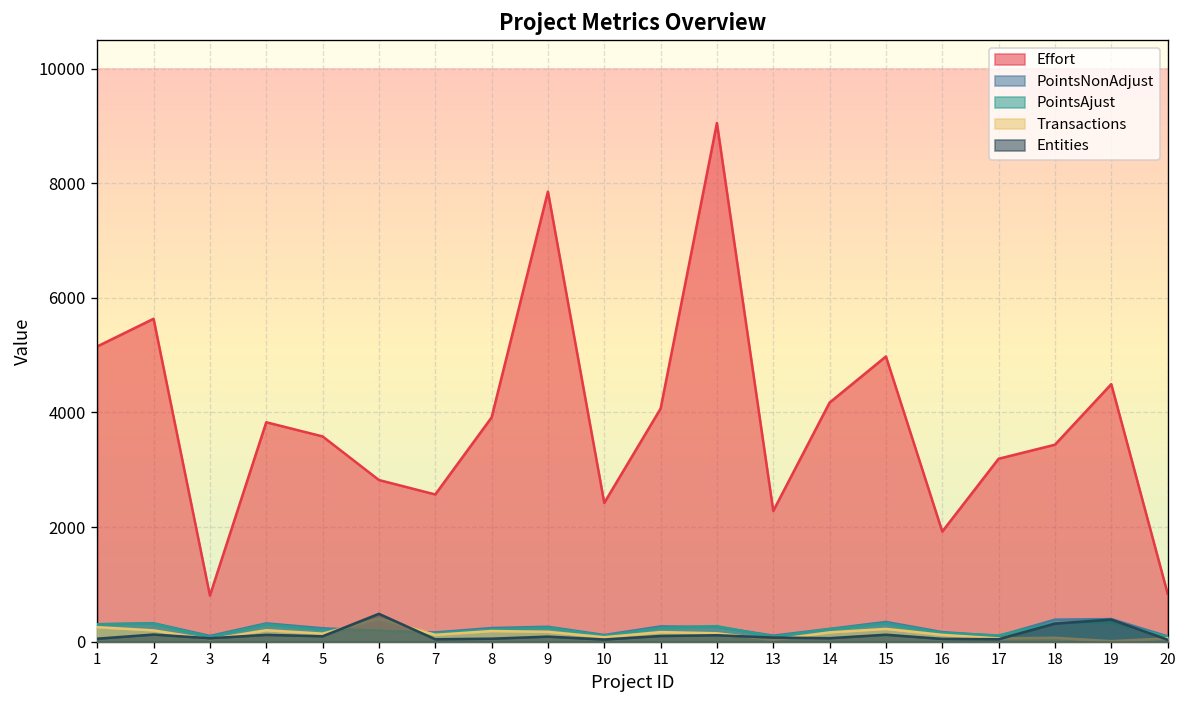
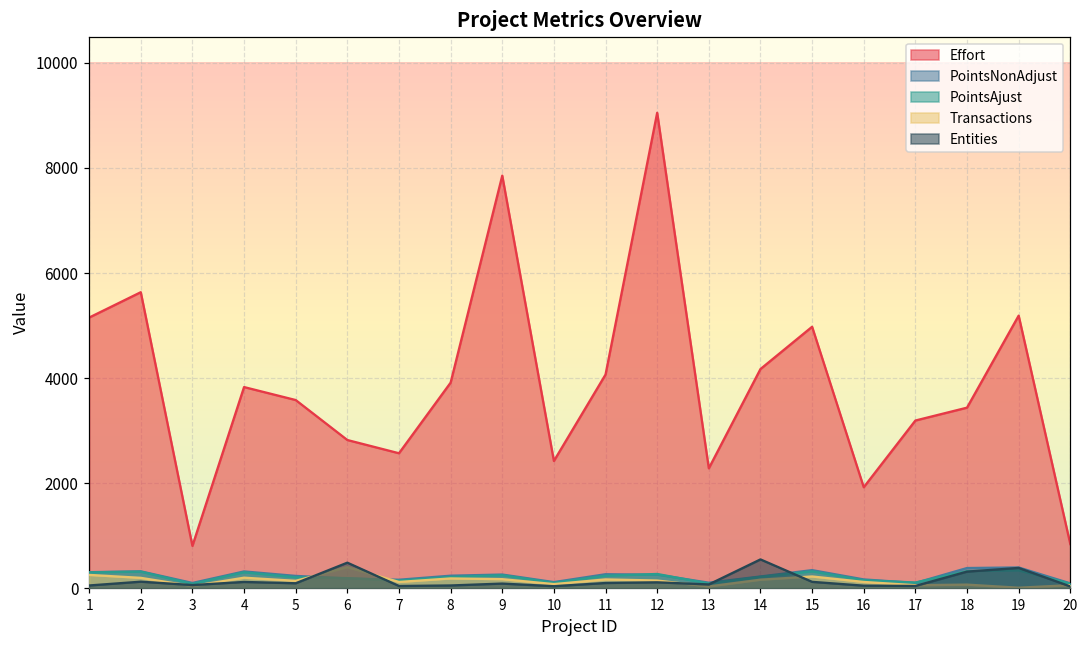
  {
    "Effort": {
      "1": 5200,
      "2": 5600,
      "3": 800,
      "4": 3800,
      "5": 3600,
      "6": 2800,
      "7": 2600,
      "8": 3900,
      "9": 7900,
      "10": 2400,
      "11": 4100,
      "12": 9100,
      "13": 2300,
      "14": 4200,
      "15": 5000,
      "16": 1900,
      "17": 3200,
      "18": 3400,
-     "19": 4500,
+     "19": 5200,
      "20": 800
    },
    "Transactions": {
      "2": 200,
      "4": 200,
      "6": 400,
      "9": 200,
      "11": 200,
      "14": 200,
      "15": 200,
      "18": 100,
      "19": 0
    },
    "Entities": {
      "1": 100,
      "2": 100,
      "4": 100,
      "6": 500,
      "7": 0,
      "8": 100,
      "9": 100,
      "11": 100,
-     "14": 100,
+     "14": 500,
      "15": 100,
      "16": 0
    }
  }
